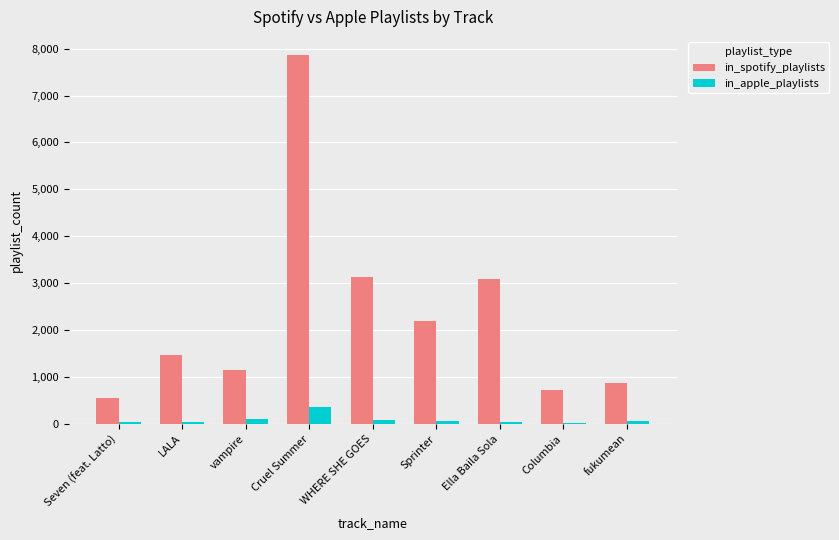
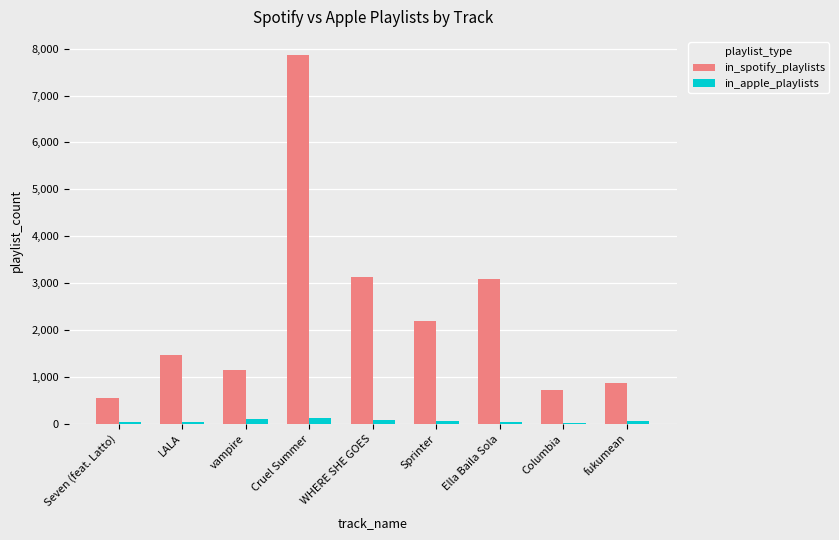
  {
    "in_spotify_playlists": {
      "Seven (feat. Latto)": "600",
      "LALA": "1,500",
      "vampire": "1,200",
      "Cruel Summer": "7,900",
      "WHERE SHE GOES": "3,100",
      "Sprinter": "2,200",
      "Ella Baila Sola": "3,100",
      "Columbia": "700",
      "fukumean": "900"
    },
    "in_apple_playlists": {
      "vampire": "100",
-     "Cruel Summer": "400",
+     "Cruel Summer": "100",
      "WHERE SHE GOES": "100",
      "Sprinter": "100",
      "fukumean": "100"
    }
  }
